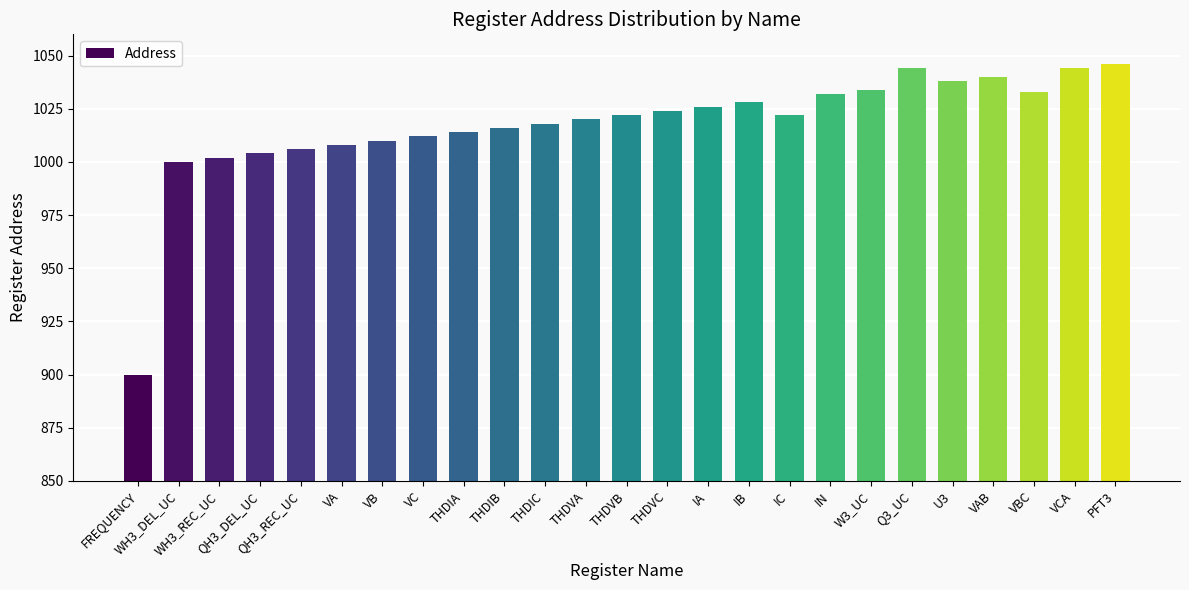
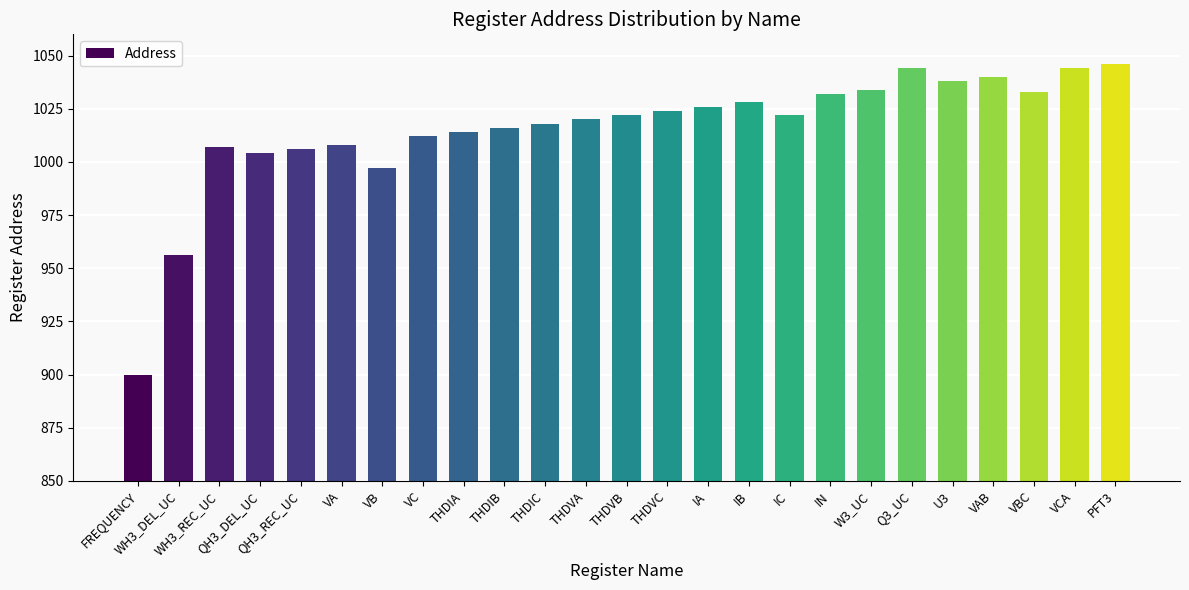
  {
    "FREQUENCY": 900,
-   "WH3_DEL_UC": 1000,
-   "WH3_REC_UC": 1002,
+   "WH3_DEL_UC": 956,
+   "WH3_REC_UC": 1007,
    "QH3_DEL_UC": 1004,
    "QH3_REC_UC": 1006,
    "VA": 1008,
-   "VB": 1010,
+   "VB": 997,
    "VC": 1012,
    "THDIA": 1014,
    "THDIB": 1016,
    "THDIC": 1018,
    "THDVA": 1020,
    "THDVB": 1022,
    "THDVC": 1024,
    "IA": 1026,
    "IB": 1028,
    "IC": 1022,
    "IN": 1032,
    "W3_UC": 1034,
    "Q3_UC": 1044,
    "U3": 1038,
    "VAB": 1040,
    "VBC": 1033,
    "VCA": 1044,
    "PFT3": 1046
  }
